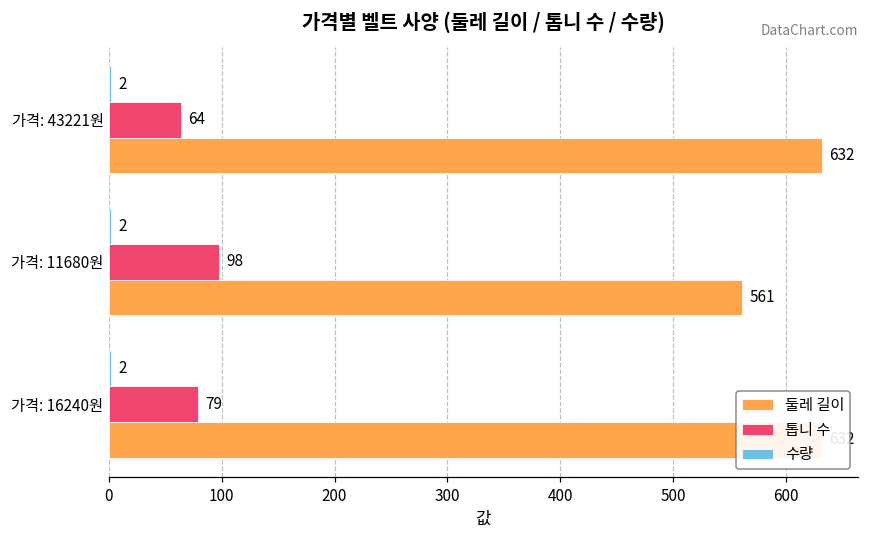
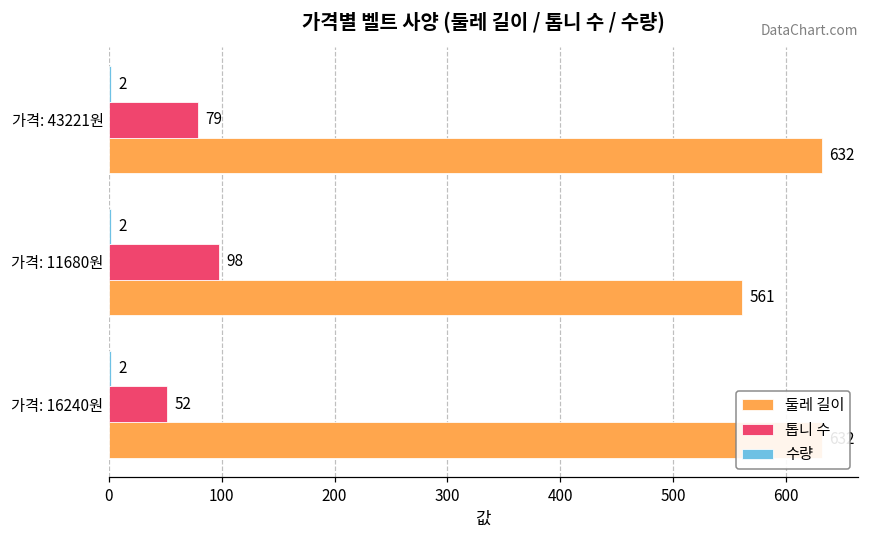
  {
    "둘레 길이": {
      "가격: 43221원": 632,
      "가격: 11680원": 561
    },
    "톱니 수": {
-     "가격: 43221원": 64,
+     "가격: 43221원": 79,
      "가격: 11680원": 98,
-     "가격: 16240원": 79
+     "가격: 16240원": 52
    },
    "수량": {
      "가격: 43221원": 2,
      "가격: 11680원": 2,
      "가격: 16240원": 2
    }
  }
